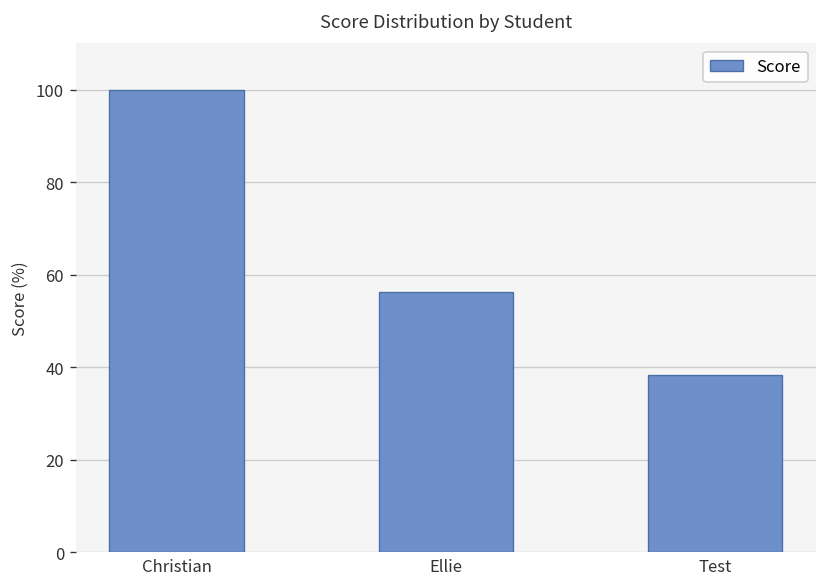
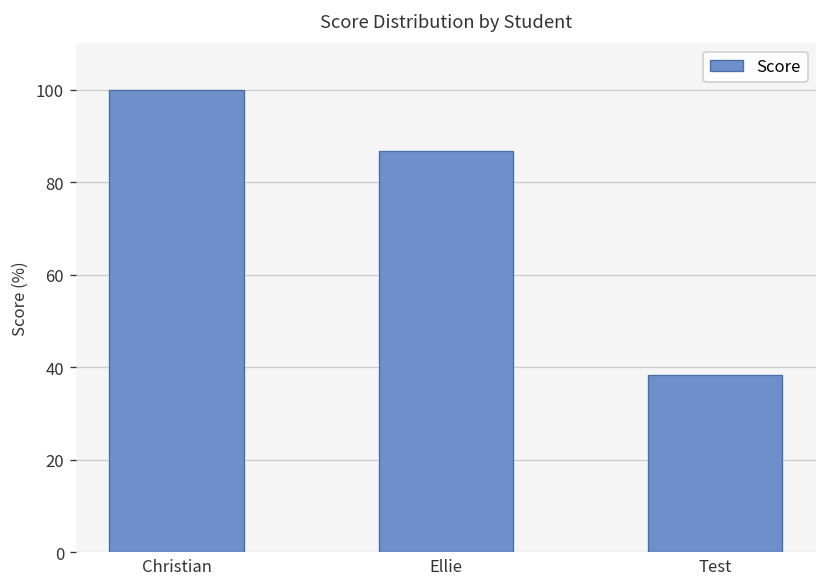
  {
    "Christian": 100,
-   "Ellie": 56,
+   "Ellie": 87,
    "Test": 38
  }
